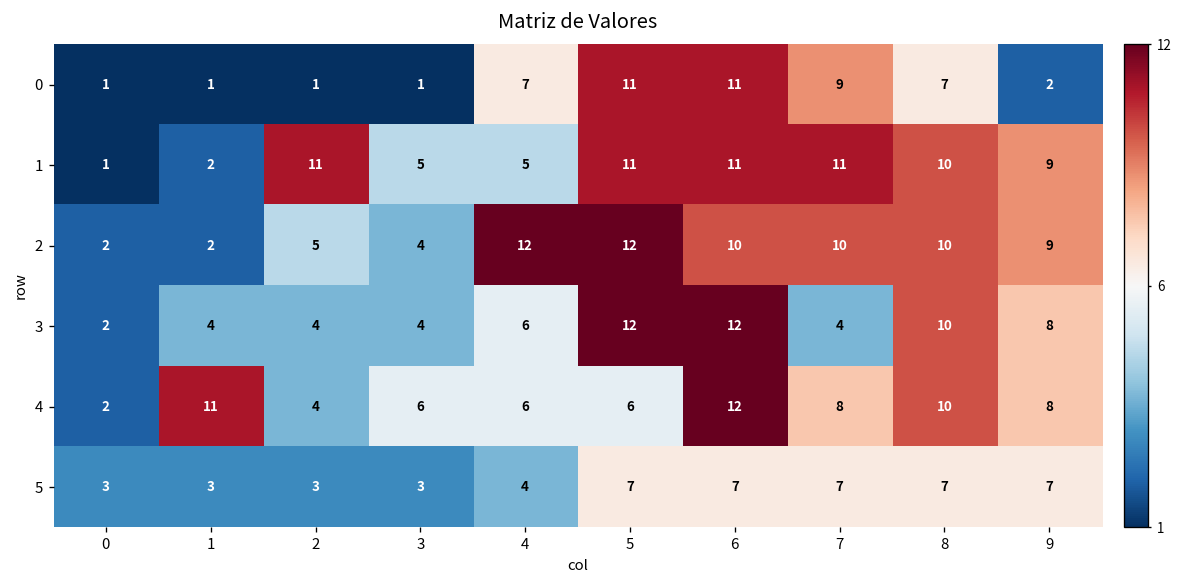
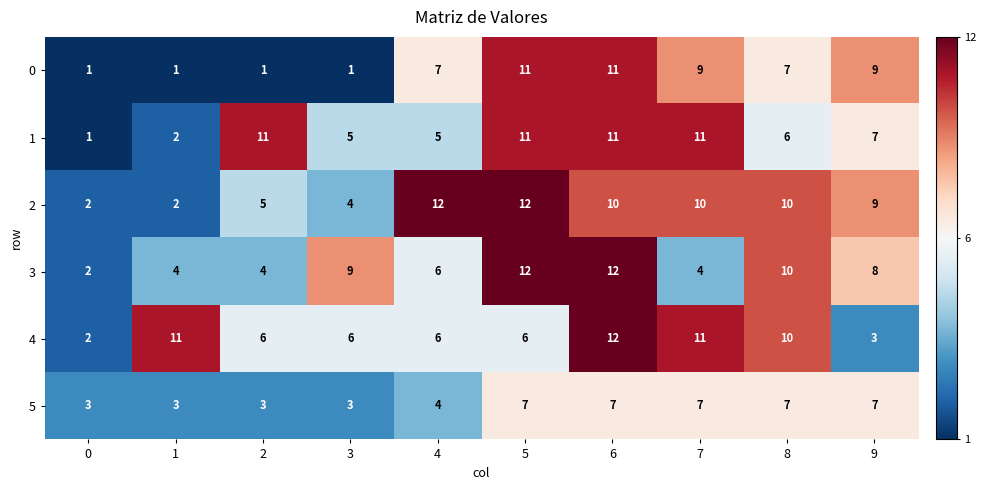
  {
    "0": {
      "0": 1,
      "1": 1,
      "2": 1,
      "3": 1,
      "4": 7,
      "5": 11,
      "6": 11,
      "7": 9,
      "8": 7,
-     "9": 2
+     "9": 9
    },
    "1": {
      "0": 1,
      "1": 2,
      "2": 11,
      "3": 5,
      "4": 5,
      "5": 11,
      "6": 11,
      "7": 11,
-     "8": 10,
-     "9": 9
+     "8": 6,
+     "9": 7
    },
    "2": {
      "0": 2,
      "1": 2,
      "2": 5,
      "3": 4,
      "4": 12,
      "5": 12,
      "6": 10,
      "7": 10,
      "8": 10,
      "9": 9
    },
    "3": {
      "0": 2,
      "1": 4,
      "2": 4,
-     "3": 4,
+     "3": 9,
      "4": 6,
      "5": 12,
      "6": 12,
      "7": 4,
      "8": 10,
      "9": 8
    },
    "4": {
      "0": 2,
      "1": 11,
-     "2": 4,
+     "2": 6,
      "3": 6,
      "4": 6,
      "5": 6,
      "6": 12,
-     "7": 8,
+     "7": 11,
      "8": 10,
-     "9": 8
+     "9": 3
    },
    "5": {
      "0": 3,
      "1": 3,
      "2": 3,
      "3": 3,
      "4": 4,
      "5": 7,
      "6": 7,
      "7": 7,
      "8": 7,
      "9": 7
    }
  }
